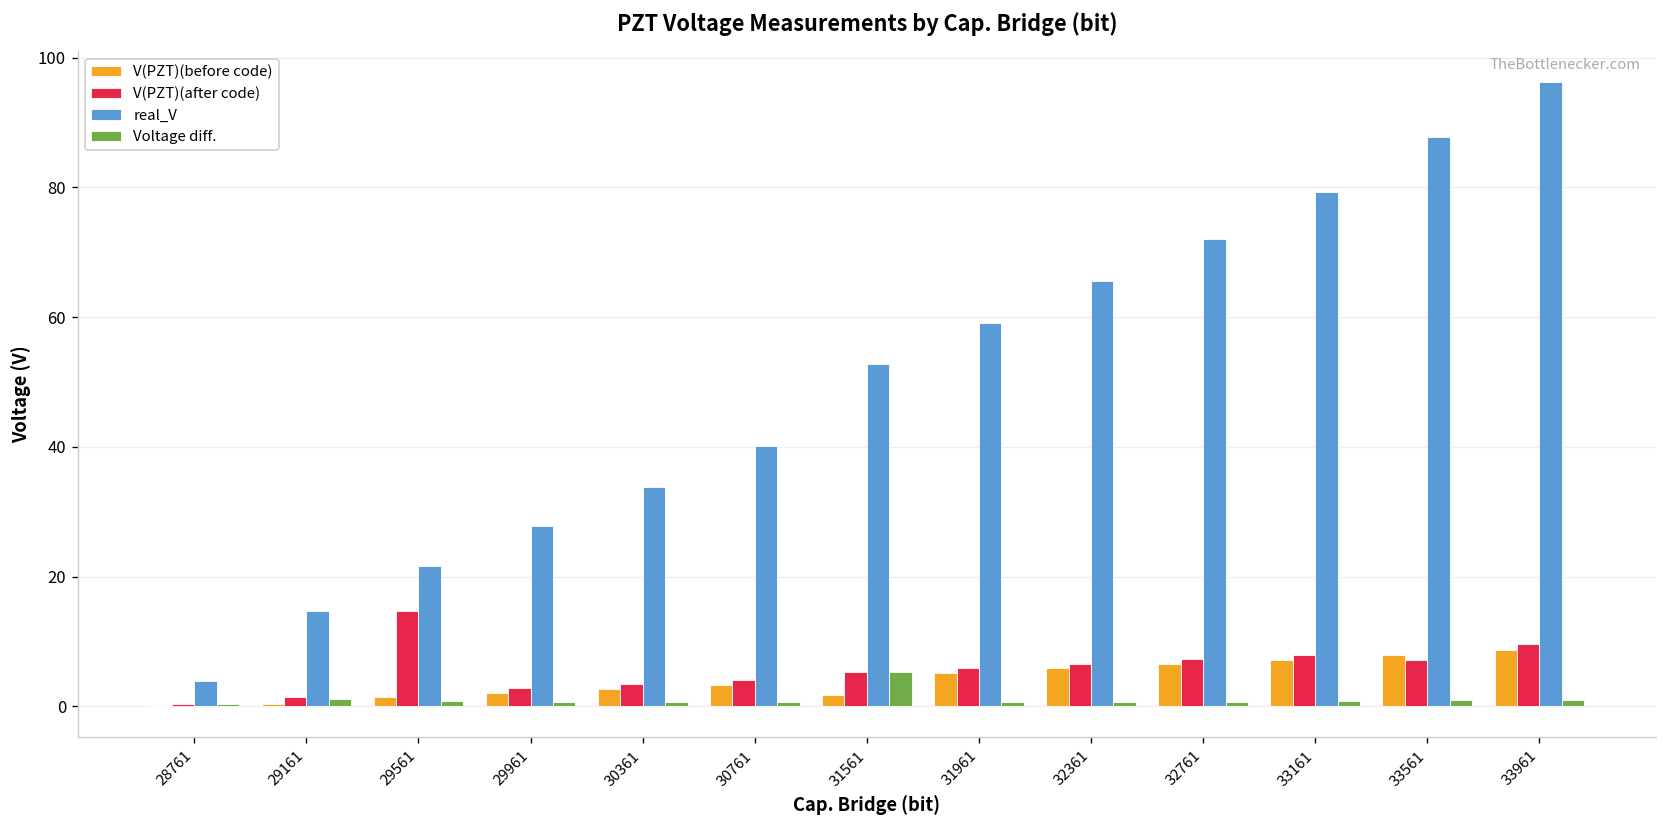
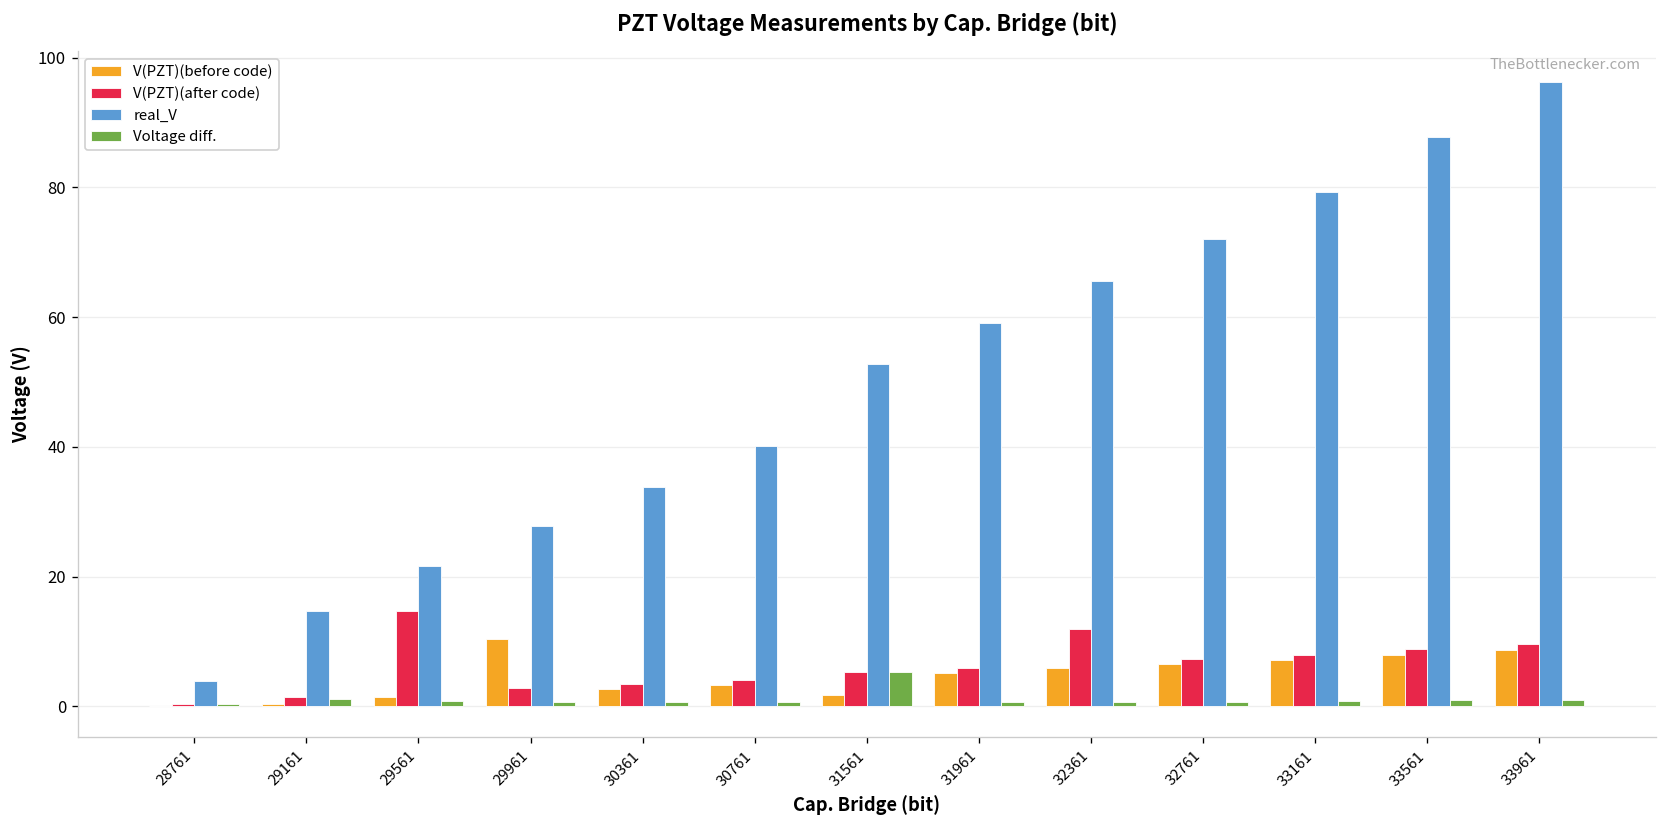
  {
    "V(PZT)(before code)": {
      "29561": 1,
-     "29961": 2,
+     "29961": 10,
      "30361": 3,
      "30761": 3,
      "31561": 2,
      "31961": 5,
      "32361": 6,
      "32761": 6,
      "33161": 7,
      "33561": 8,
      "33961": 9
    },
    "V(PZT)(after code)": {
      "29161": 1,
      "29561": 15,
      "29961": 3,
      "30361": 3,
      "30761": 4,
      "31561": 5,
      "31961": 6,
-     "32361": 7,
+     "32361": 12,
      "32761": 7,
      "33161": 8,
-     "33561": 7,
+     "33561": 9,
      "33961": 10
    },
    "real_V": {
      "28761": 4,
      "29161": 15,
      "29561": 22,
      "29961": 28,
      "30361": 34,
      "30761": 40,
      "31561": 53,
      "31961": 59,
      "32361": 66,
      "32761": 72,
      "33161": 79,
      "33561": 88,
      "33961": 96
    },
    "Voltage diff.": {
      "29161": 1,
      "29561": 1,
      "29961": 1,
      "30361": 1,
      "30761": 1,
      "31561": 5,
      "31961": 1,
      "32361": 1,
      "32761": 1,
      "33161": 1,
      "33561": 1,
      "33961": 1
    }
  }
